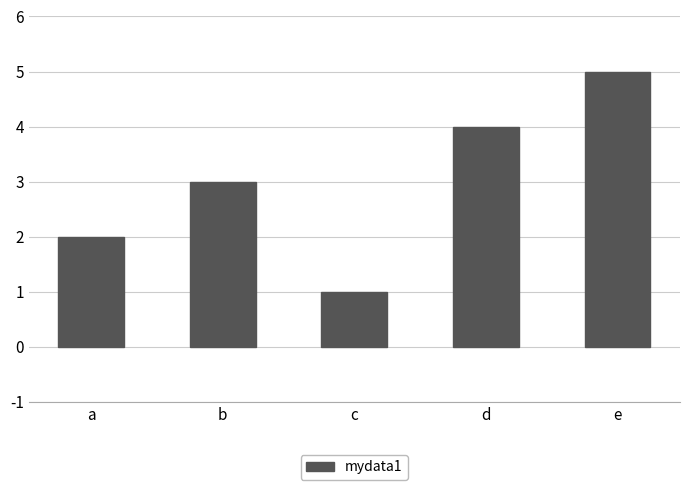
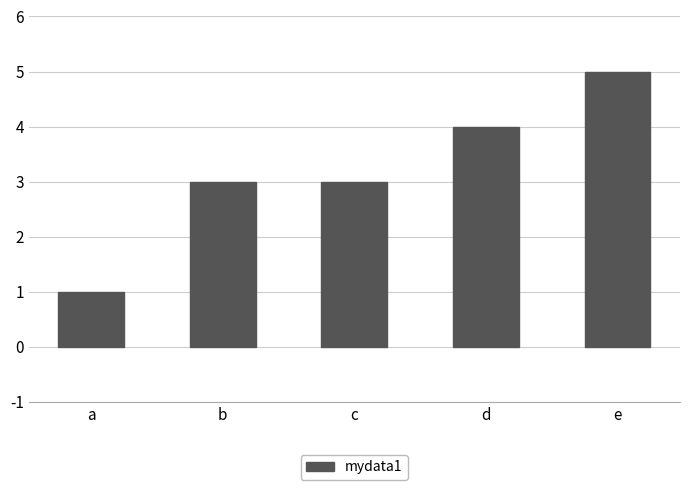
  {
-   "a": 2,
+   "a": 1,
    "b": 3,
-   "c": 1,
+   "c": 3,
    "d": 4,
    "e": 5
  }
